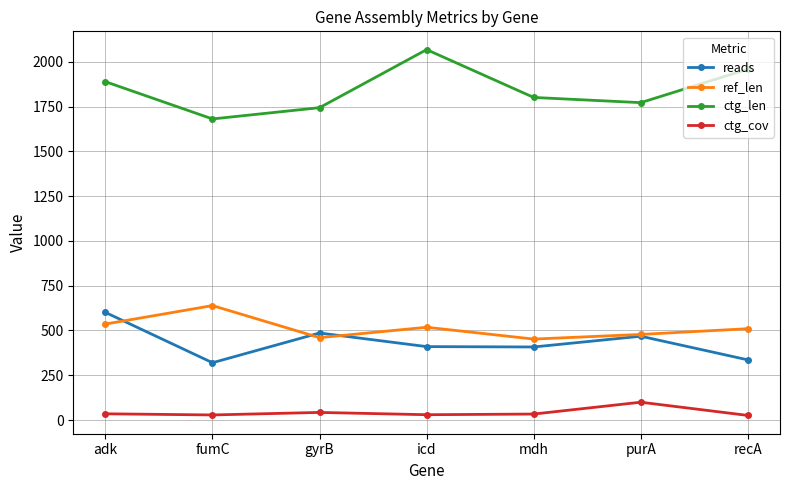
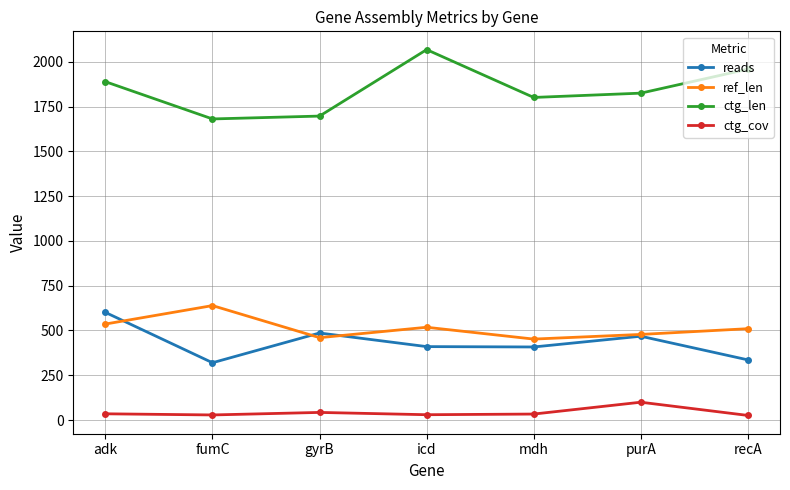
  {
    "reads": {
      "adk": 600,
      "fumC": 320,
      "gyrB": 490,
      "icd": 410,
      "mdh": 410,
      "recA": 340
    },
    "ref_len": {
      "adk": 540,
      "fumC": 640,
      "gyrB": 460,
      "icd": 520,
      "mdh": 450,
      "recA": 510
    },
    "ctg_len": {
      "adk": 1890,
      "fumC": 1680,
-     "gyrB": 1740,
+     "gyrB": 1700,
      "icd": 2070,
      "mdh": 1800,
-     "purA": 1770
+     "purA": 1830
    },
    "ctg_cov": {
      "adk": 30,
      "fumC": 30,
      "gyrB": 40,
      "icd": 30,
      "mdh": 30,
      "purA": 100,
      "recA": 30
    }
  }
